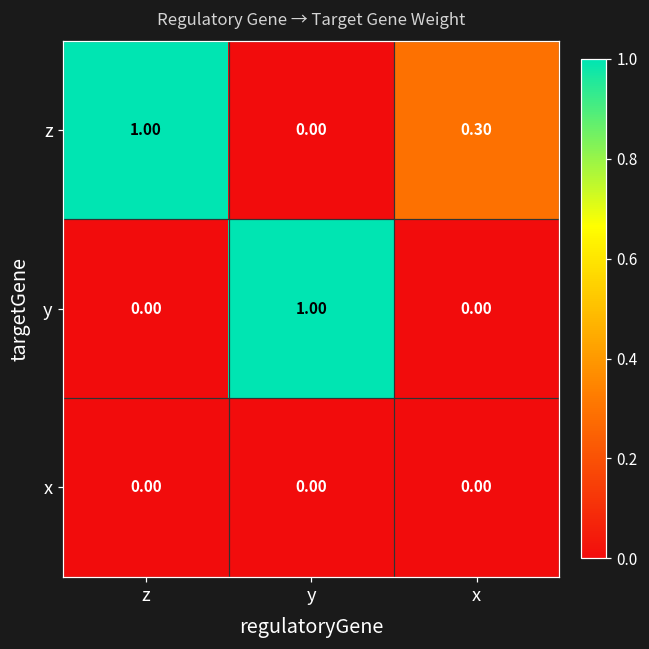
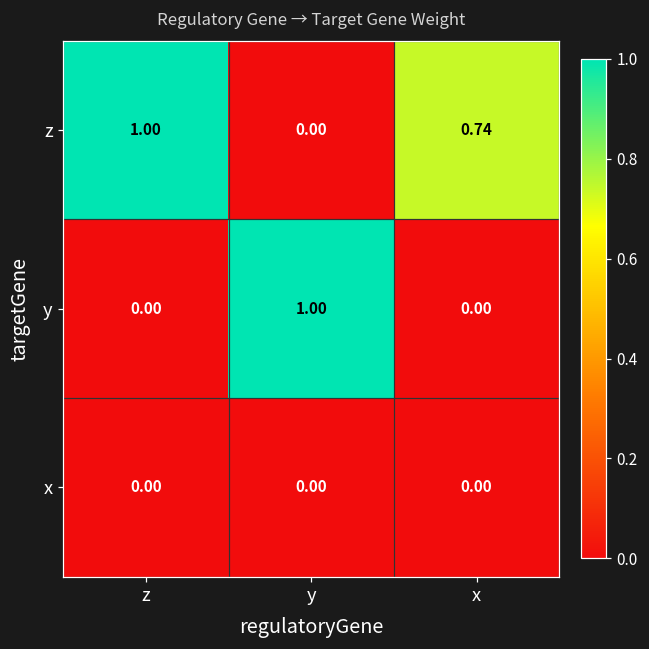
  {
    "z": {
      "z": 1.00,
      "y": 0.00,
-     "x": 0.30
+     "x": 0.74
    },
    "y": {
      "z": 0.00,
      "y": 1.00,
      "x": 0.00
    },
    "x": {
      "z": 0.00,
      "y": 0.00,
      "x": 0.00
    }
  }
